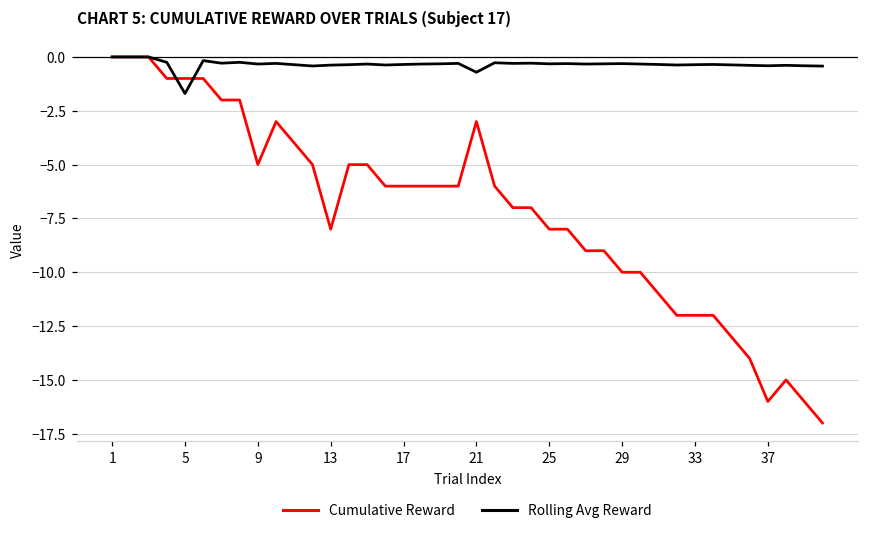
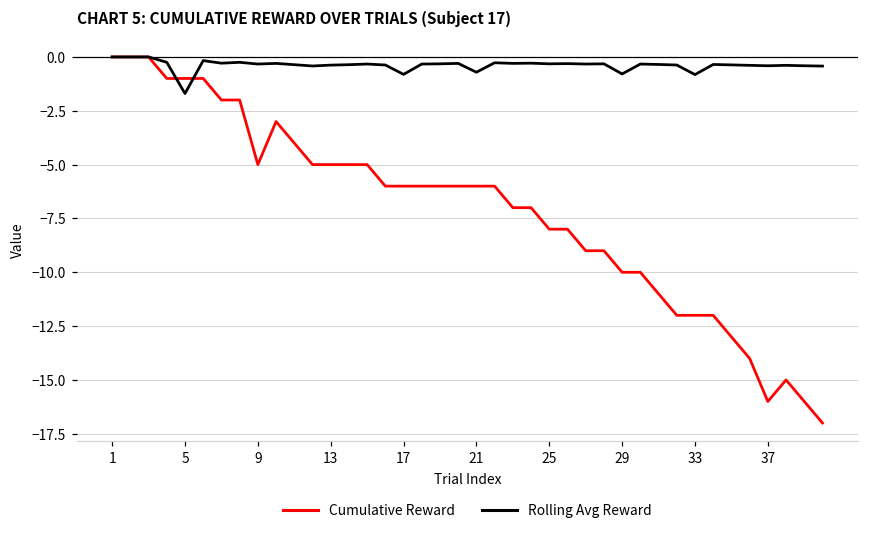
  {
    "Cumulative Reward": {
      "5": -1,
      "9": -5,
-     "13": -8,
+     "13": -5,
      "17": -6,
-     "21": -3,
+     "21": -6,
      "25": -8,
      "29": -10,
      "33": -12,
      "37": -16
    },
    "Rolling Avg Reward": {
      "5": -1.7,
      "9": -0.3,
      "13": -0.4,
-     "17": -0.4,
+     "17": -0.8,
      "21": -0.7,
      "25": -0.3,
-     "29": -0.3,
-     "33": -0.4,
+     "29": -0.8,
+     "33": -0.8,
      "37": -0.4
    }
  }
